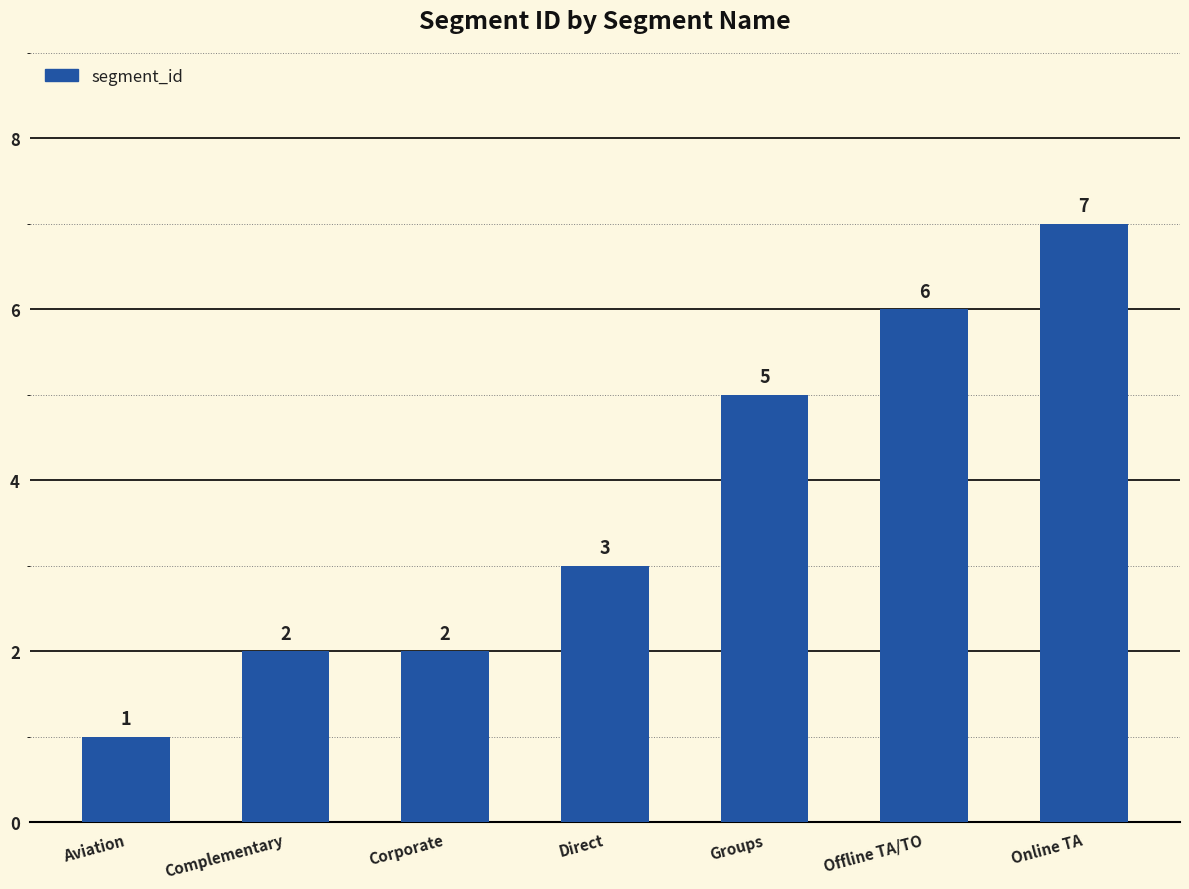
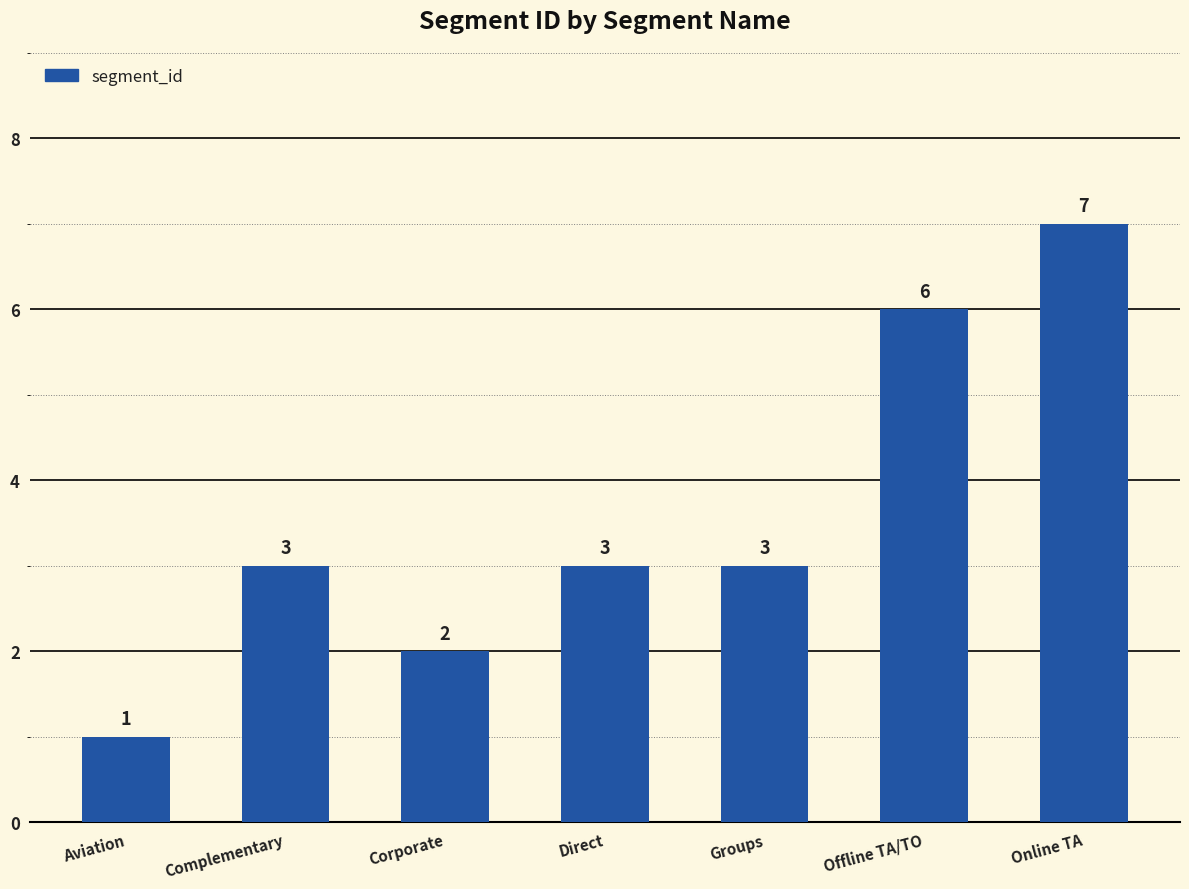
  {
    "Aviation": 1,
-   "Complementary": 2,
+   "Complementary": 3,
    "Corporate": 2,
    "Direct": 3,
-   "Groups": 5,
+   "Groups": 3,
    "Offline TA/TO": 6,
    "Online TA": 7
  }
